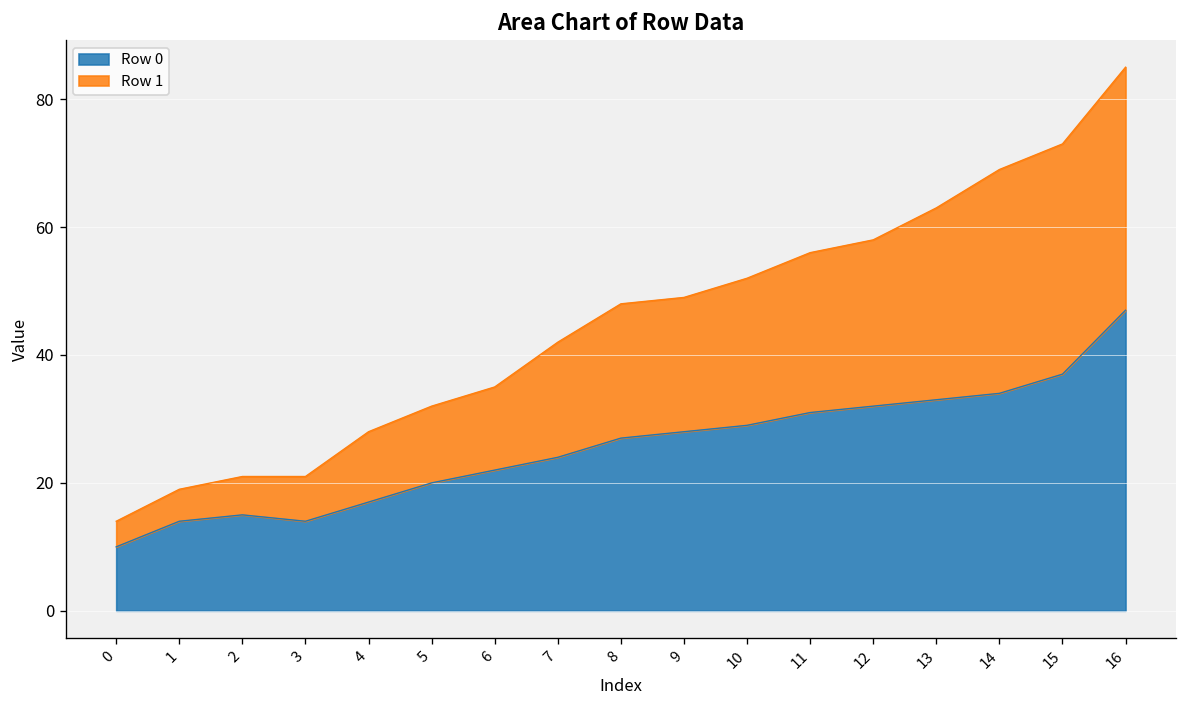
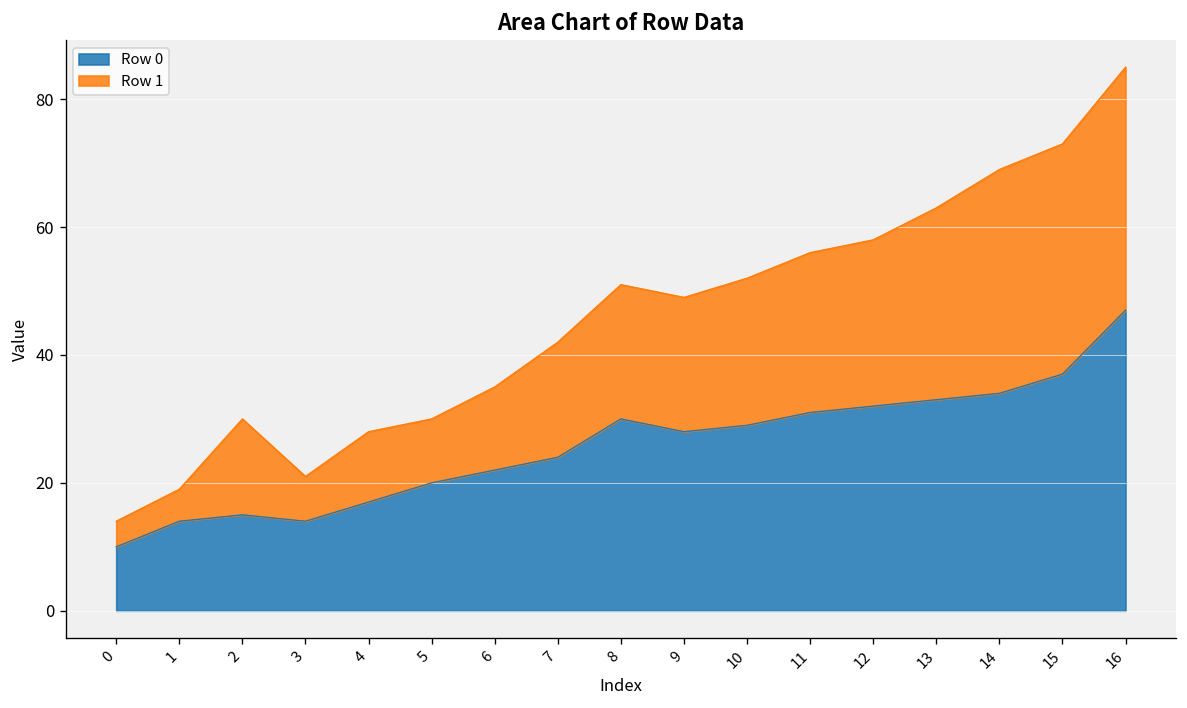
  {
    "Row 0": {
      "0": 10,
      "1": 14,
      "2": 15,
      "3": 14,
      "4": 17,
      "5": 20,
      "6": 22,
      "7": 24,
-     "8": 27,
+     "8": 30,
      "9": 28,
      "10": 29,
      "11": 31,
      "12": 32,
      "13": 33,
      "14": 34,
      "15": 37,
      "16": 47
    },
    "Row 1": {
      "0": 4,
      "1": 5,
-     "2": 6,
+     "2": 15,
      "3": 7,
      "4": 11,
-     "5": 12,
+     "5": 10,
      "6": 13,
      "7": 18,
      "8": 21,
      "9": 21,
      "10": 23,
      "11": 25,
      "12": 26,
      "13": 30,
      "14": 35,
      "15": 36,
      "16": 38
    }
  }
